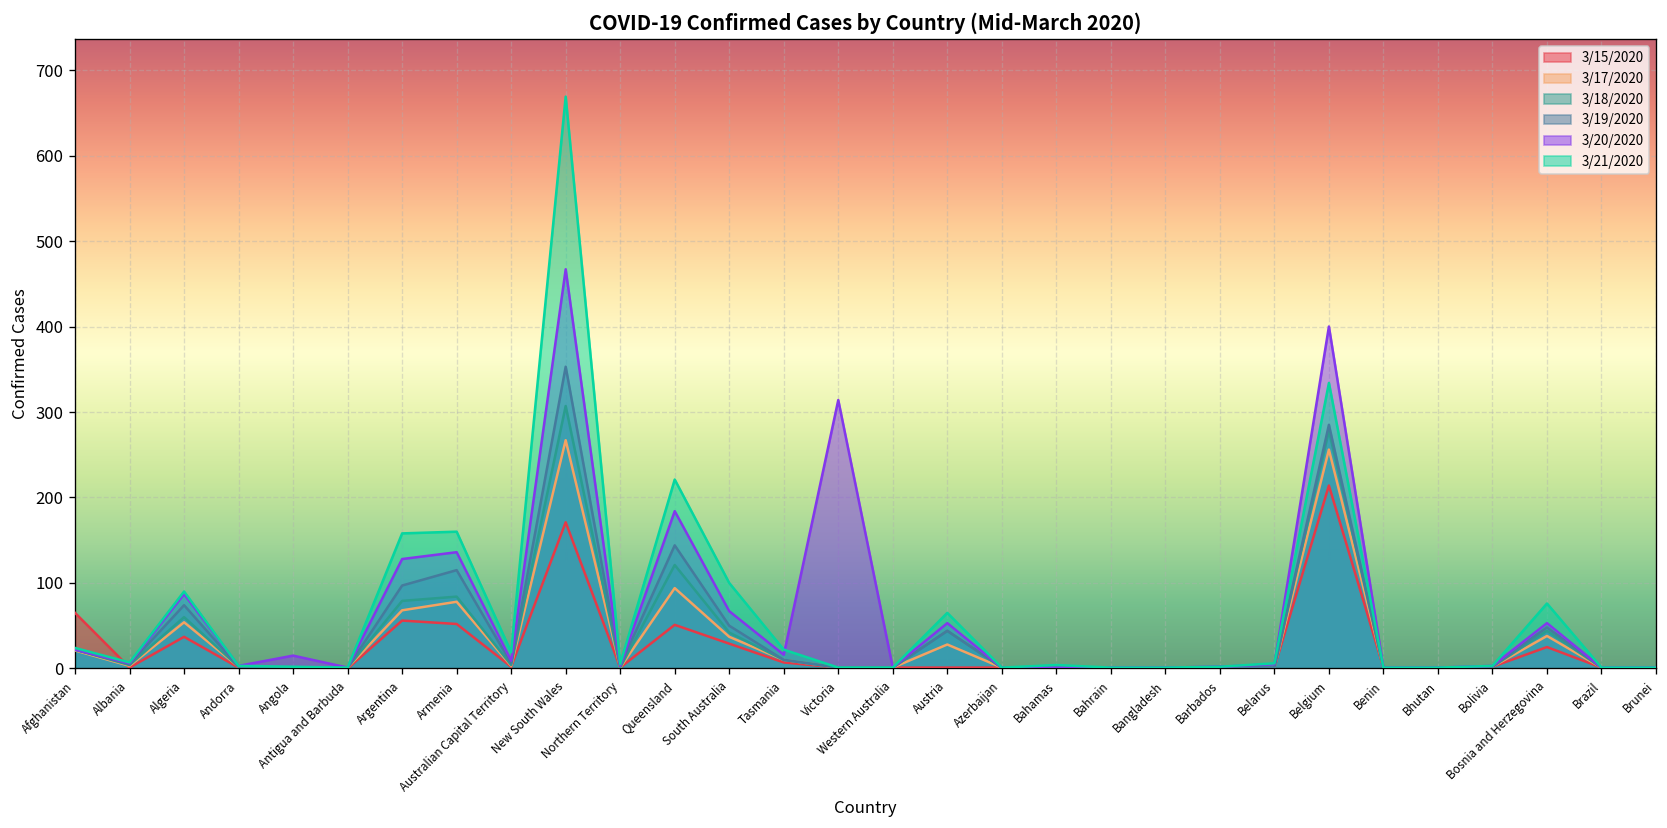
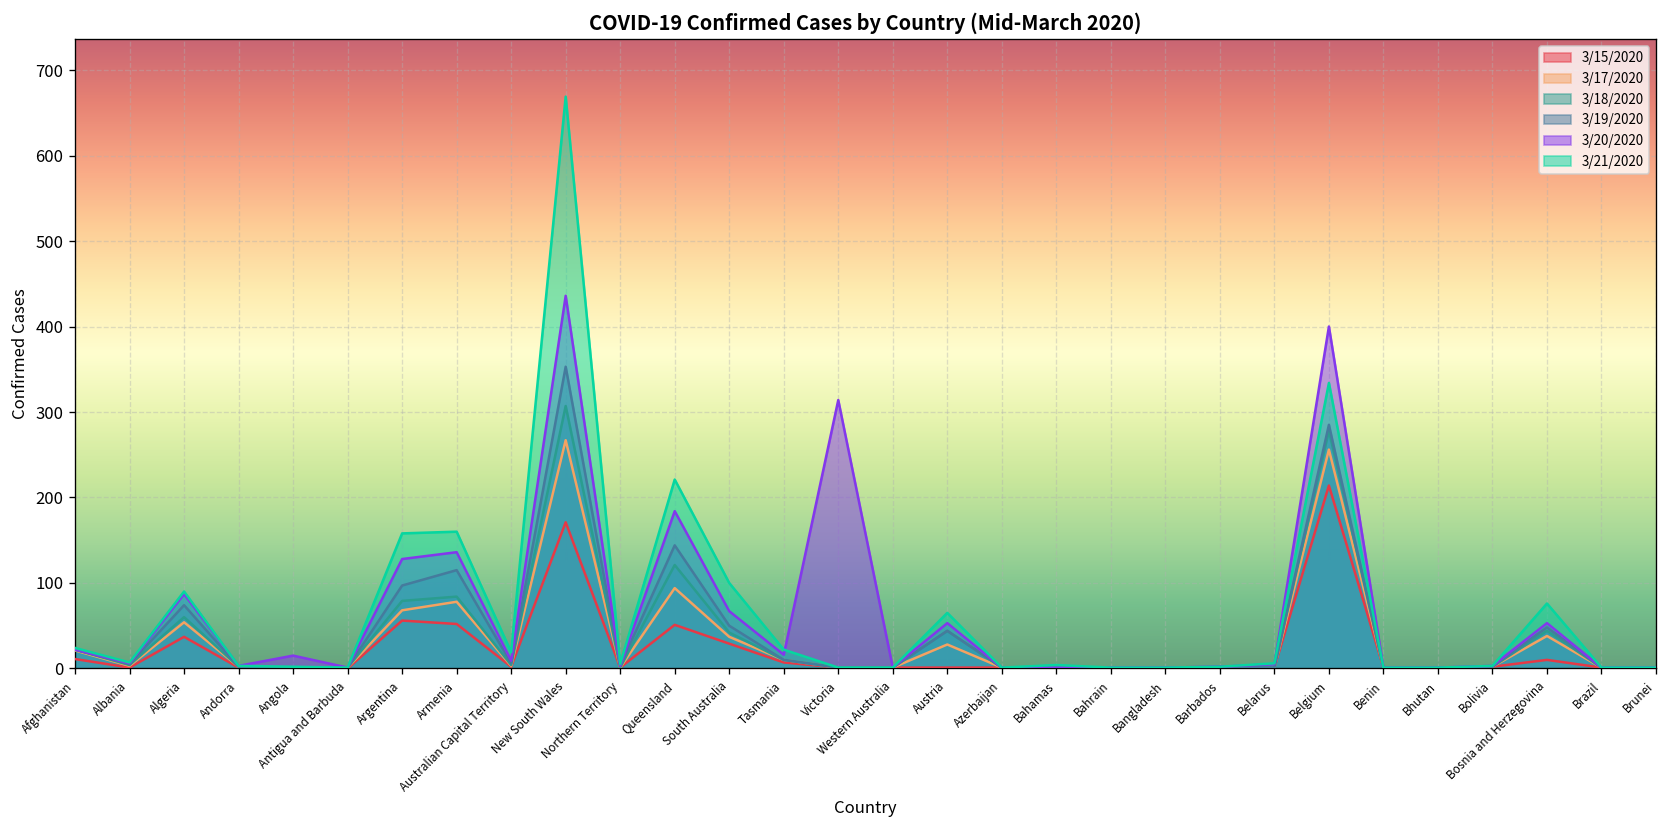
  {
    "3/15/2020": {
-     "Afghanistan": 70,
+     "Afghanistan": 10,
      "Algeria": 40,
      "Argentina": 60,
      "Armenia": 50,
      "New South Wales": 170,
      "Queensland": 50,
      "South Australia": 30,
      "Austria": 0,
      "Belgium": 210,
-     "Bosnia and Herzegovina": 30
+     "Bosnia and Herzegovina": 10
    },
    "3/17/2020": {
      "Algeria": 50,
      "Argentina": 70,
      "Armenia": 80,
      "New South Wales": 270,
      "Queensland": 90,
      "South Australia": 40,
      "Austria": 30,
      "Belgium": 260,
      "Bosnia and Herzegovina": 40
    },
    "3/20/2020": {
      "Angola": 20,
      "Argentina": 130,
      "Armenia": 140,
-     "New South Wales": 470,
+     "New South Wales": 440,
      "Queensland": 180,
      "South Australia": 70,
      "Tasmania": 20,
      "Victoria": 310,
      "Austria": 50,
      "Belgium": 400,
      "Bosnia and Herzegovina": 50
    }
  }
